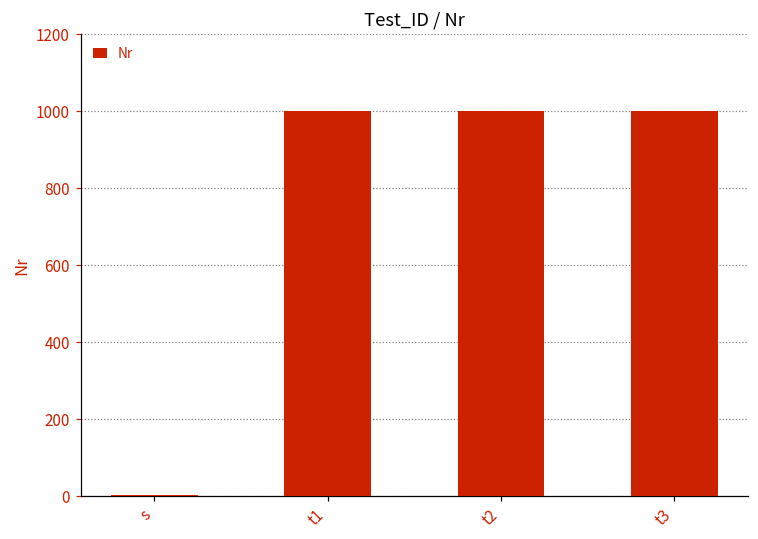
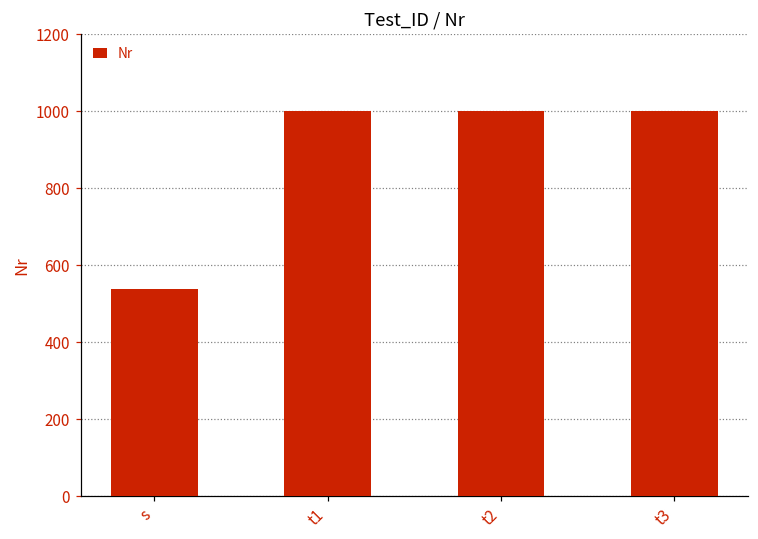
  {
-   "s": 0,
+   "s": 540,
    "t1": 1000,
    "t2": 1000,
    "t3": 1000
  }
